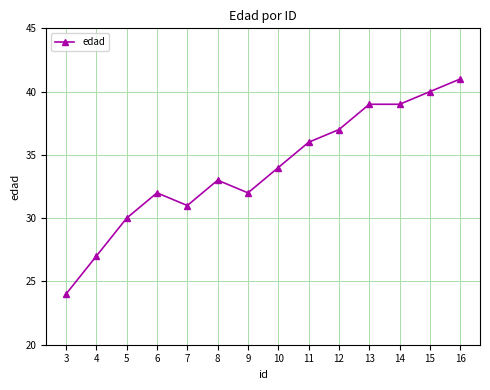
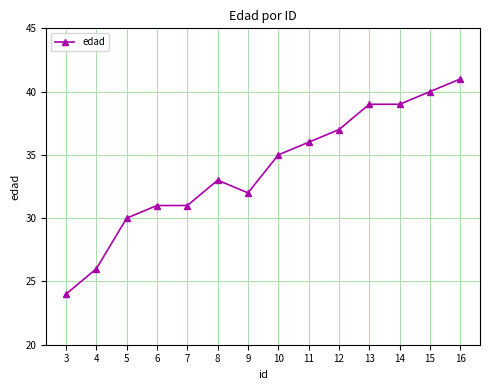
  {
    "3": 24,
-   "4": 27,
+   "4": 26,
    "5": 30,
-   "6": 32,
+   "6": 31,
    "7": 31,
    "8": 33,
    "9": 32,
-   "10": 34,
+   "10": 35,
    "11": 36,
    "12": 37,
    "13": 39,
    "14": 39,
    "15": 40,
    "16": 41
  }
